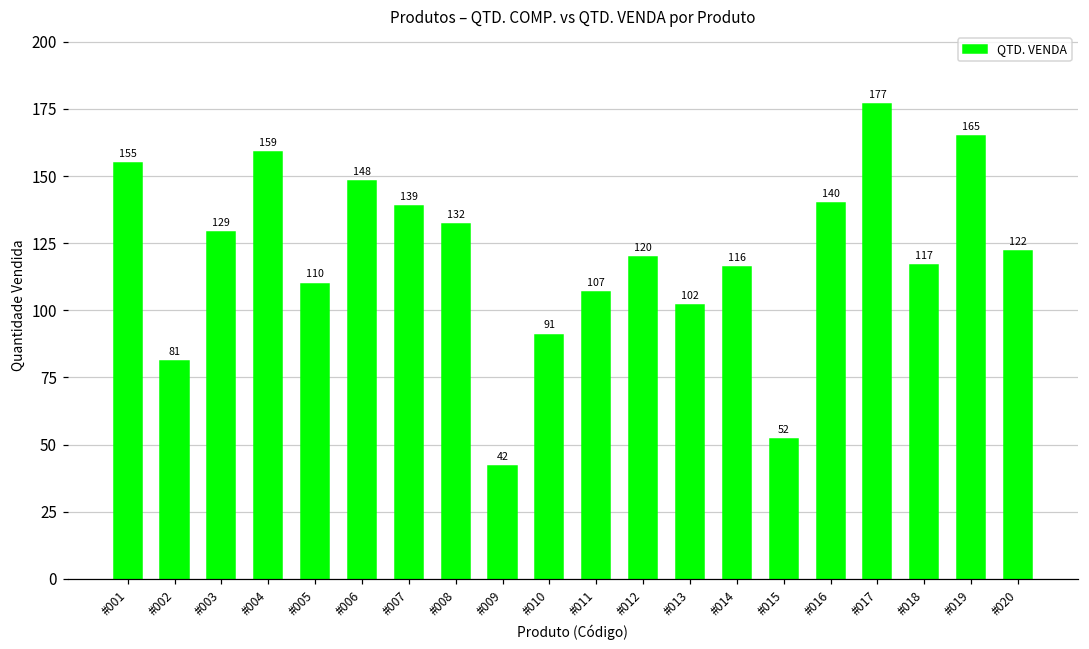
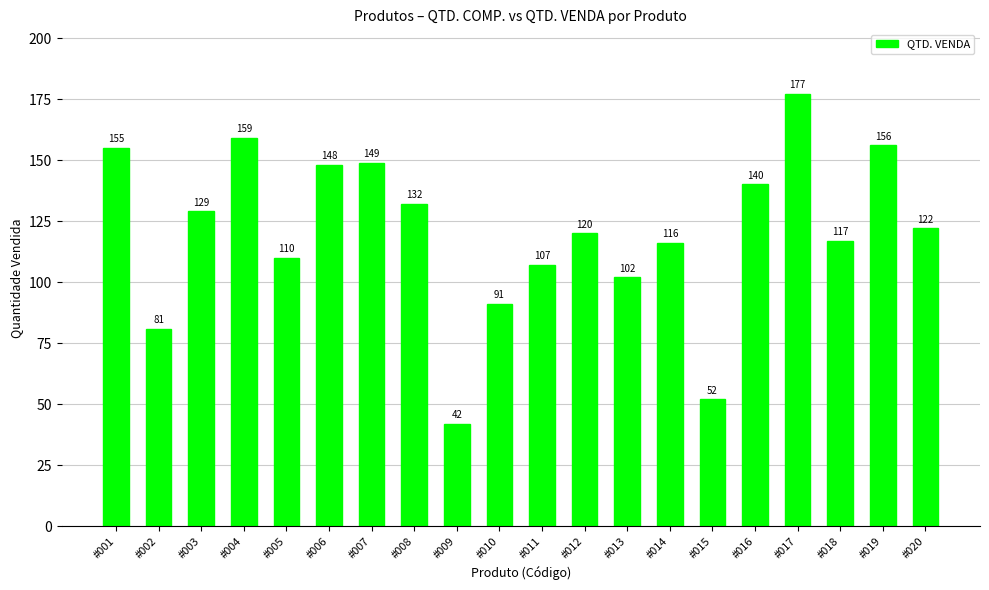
  {
    "#001": 155,
    "#002": 81,
    "#003": 129,
    "#004": 159,
    "#005": 110,
    "#006": 148,
-   "#007": 139,
+   "#007": 149,
    "#008": 132,
    "#009": 42,
    "#010": 91,
    "#011": 107,
    "#012": 120,
    "#013": 102,
    "#014": 116,
    "#015": 52,
    "#016": 140,
    "#017": 177,
    "#018": 117,
-   "#019": 165,
+   "#019": 156,
    "#020": 122
  }
